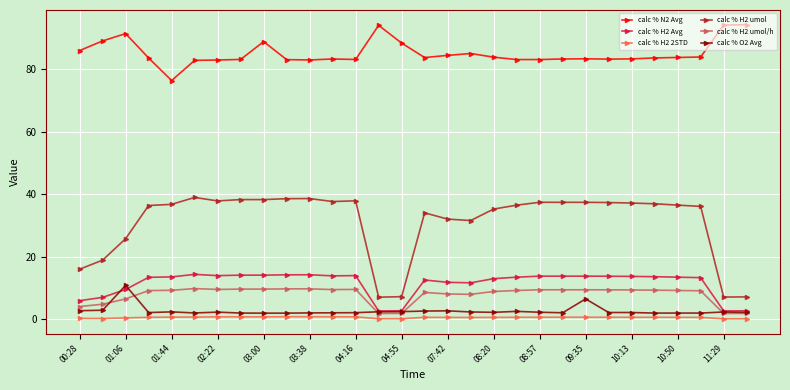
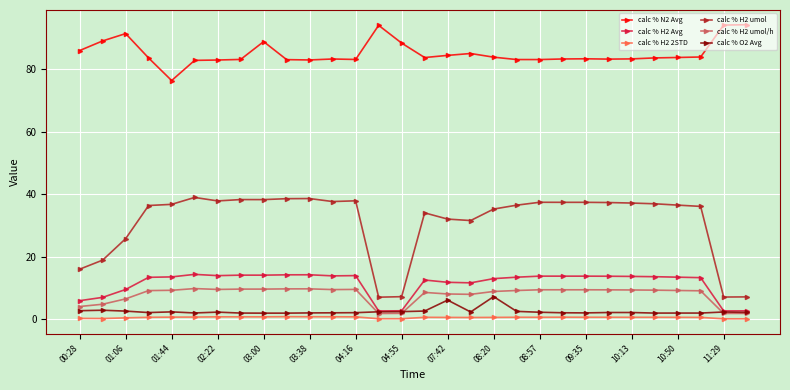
  {
    "calc % N2 Avg": {
      "00:28": 86,
      "01:06": 92,
      "01:44": 76,
      "02:22": 83,
      "03:00": 89,
      "03:38": 83,
      "04:16": 83,
      "04:55": 88,
      "07:42": 85,
      "08:20": 84,
      "08:57": 83,
      "09:35": 83,
      "10:13": 83,
      "10:50": 84
    },
    "calc % O2 Avg": {
      "00:28": 3,
-     "01:06": 11,
+     "01:06": 3,
      "01:44": 2,
      "02:22": 2,
      "03:00": 2,
      "03:38": 2,
      "04:16": 2,
-     "07:42": 3,
-     "08:20": 2,
+     "07:42": 6,
+     "08:20": 7,
      "08:57": 2,
-     "09:35": 6,
+     "09:35": 2,
      "10:13": 2,
      "10:50": 2
    }
  }
